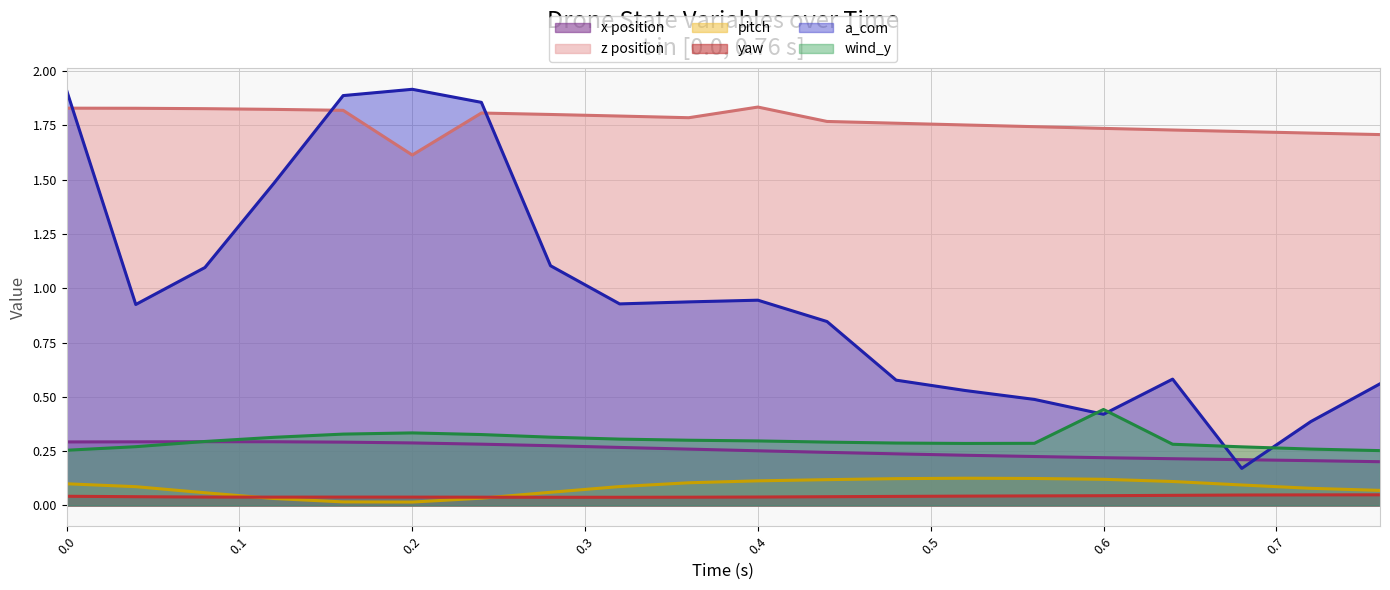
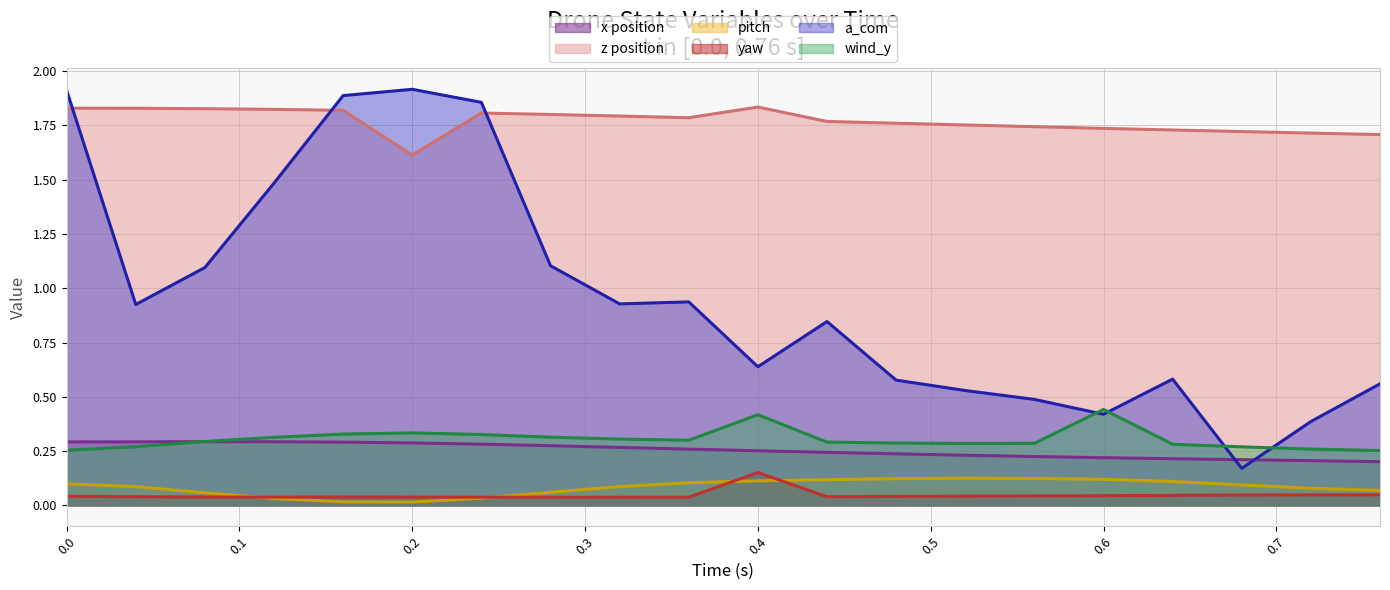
  {
    "x position": {
      "0.0": 0.29,
      "0.2": 0.29,
      "0.4": 0.25,
      "0.6": 0.22
    },
    "z position": {
      "0.0": 1.83,
      "0.2": 1.61,
      "0.4": 1.83,
      "0.6": 1.74
    },
    "pitch": {
      "0.0": 0.10,
      "0.2": 0.02,
      "0.4": 0.11,
      "0.6": 0.12
    },
    "yaw": {
      "0.0": 0.04,
      "0.2": 0.04,
-     "0.4": 0.04,
+     "0.4": 0.15,
      "0.6": 0.04
    },
    "a_com": {
      "0.0": 1.91,
      "0.2": 1.92,
-     "0.4": 0.95,
+     "0.4": 0.64,
      "0.6": 0.42
    },
    "wind_y": {
      "0.0": 0.25,
      "0.2": 0.33,
-     "0.4": 0.30,
+     "0.4": 0.42,
      "0.6": 0.44
    }
  }
